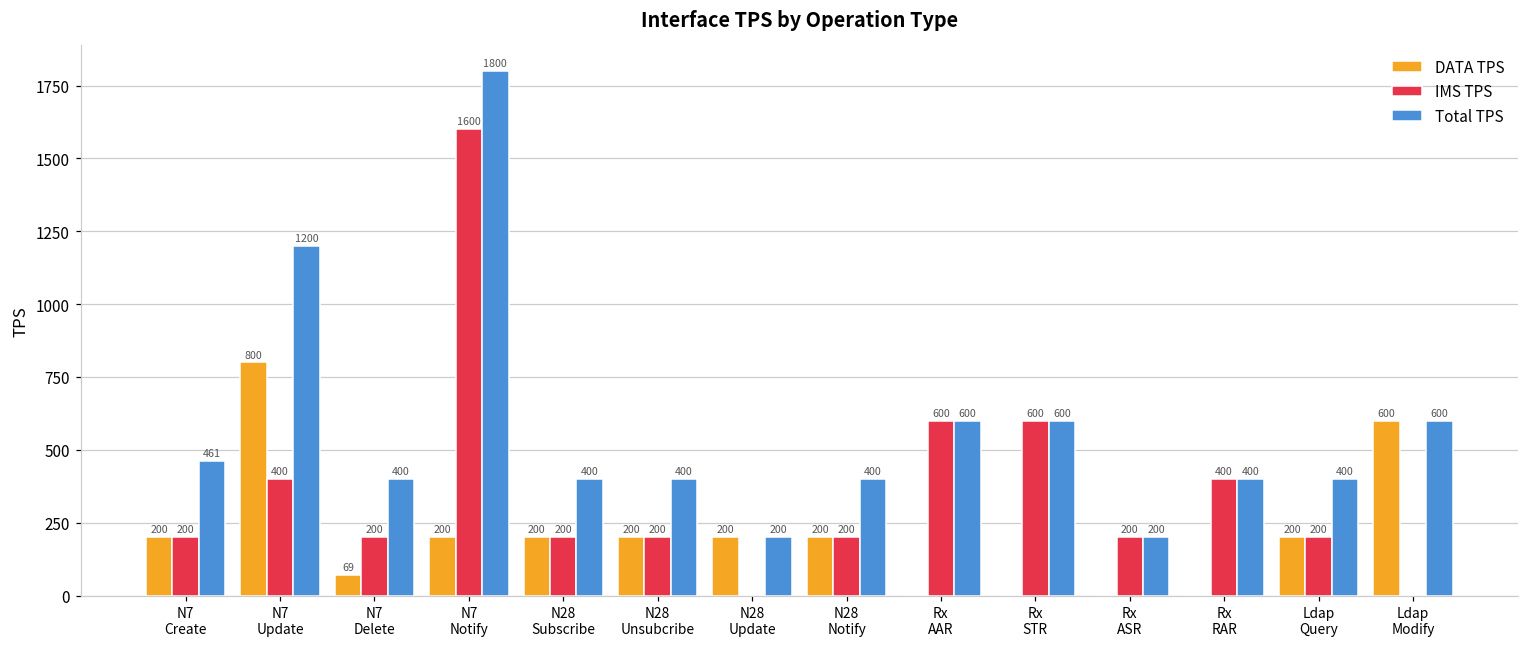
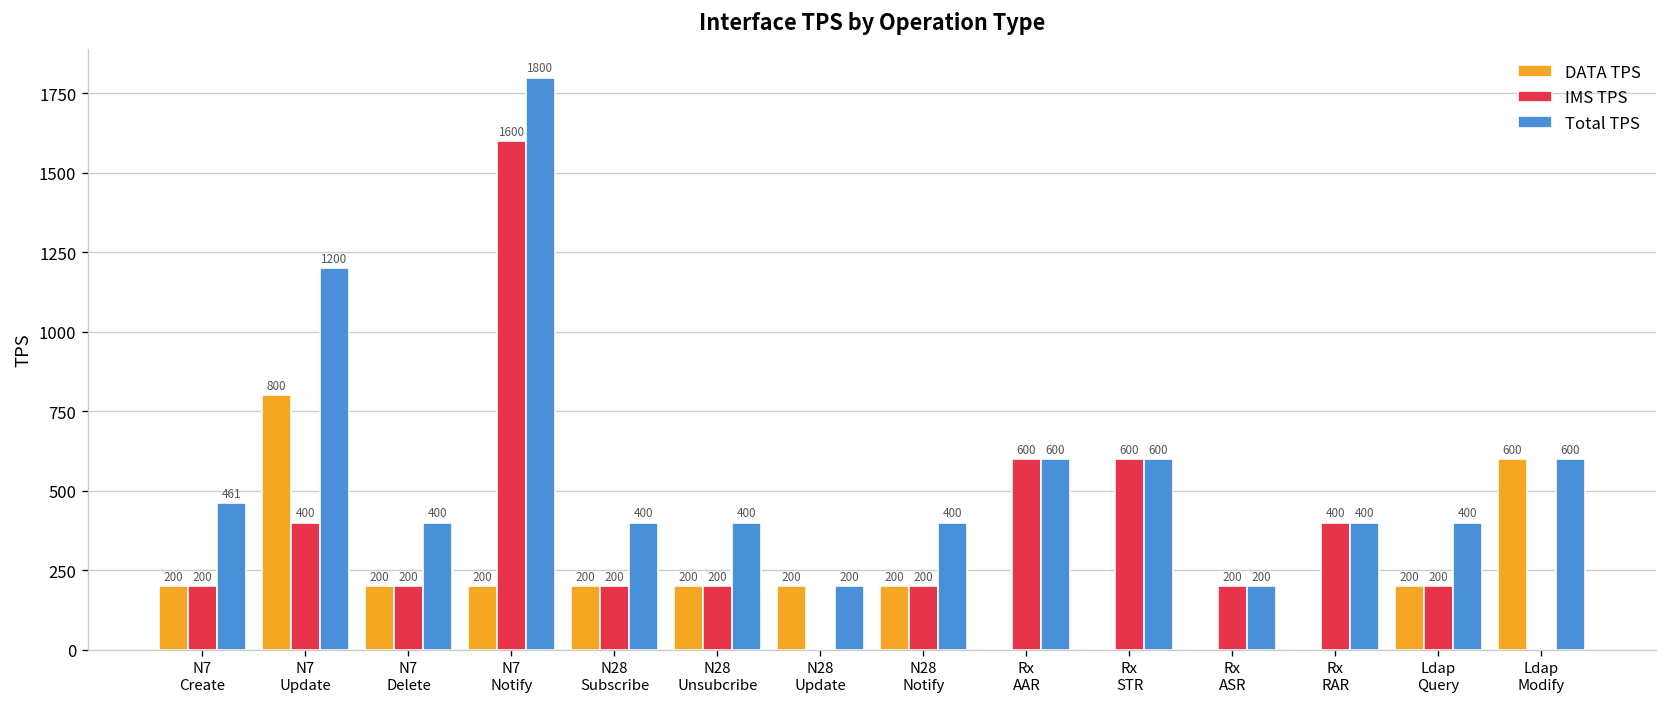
  {
    "DATA TPS": {
      "N7 Create": 200,
      "N7 Update": 800,
-     "N7 Delete": 69,
+     "N7 Delete": 200,
      "N7 Notify": 200,
      "N28 Subscribe": 200,
      "N28 Unsubcribe": 200,
      "N28 Update": 200,
      "N28 Notify": 200,
      "Ldap Query": 200,
      "Ldap Modify": 600
    },
    "IMS TPS": {
      "N7 Create": 200,
      "N7 Update": 400,
      "N7 Delete": 200,
      "N7 Notify": 1600,
      "N28 Subscribe": 200,
      "N28 Unsubcribe": 200,
      "N28 Notify": 200,
      "Rx AAR": 600,
      "Rx STR": 600,
      "Rx ASR": 200,
      "Rx RAR": 400,
      "Ldap Query": 200
    },
    "Total TPS": {
      "N7 Create": 461,
      "N7 Update": 1200,
      "N7 Delete": 400,
      "N7 Notify": 1800,
      "N28 Subscribe": 400,
      "N28 Unsubcribe": 400,
      "N28 Update": 200,
      "N28 Notify": 400,
      "Rx AAR": 600,
      "Rx STR": 600,
      "Rx ASR": 200,
      "Rx RAR": 400,
      "Ldap Query": 400,
      "Ldap Modify": 600
    }
  }
